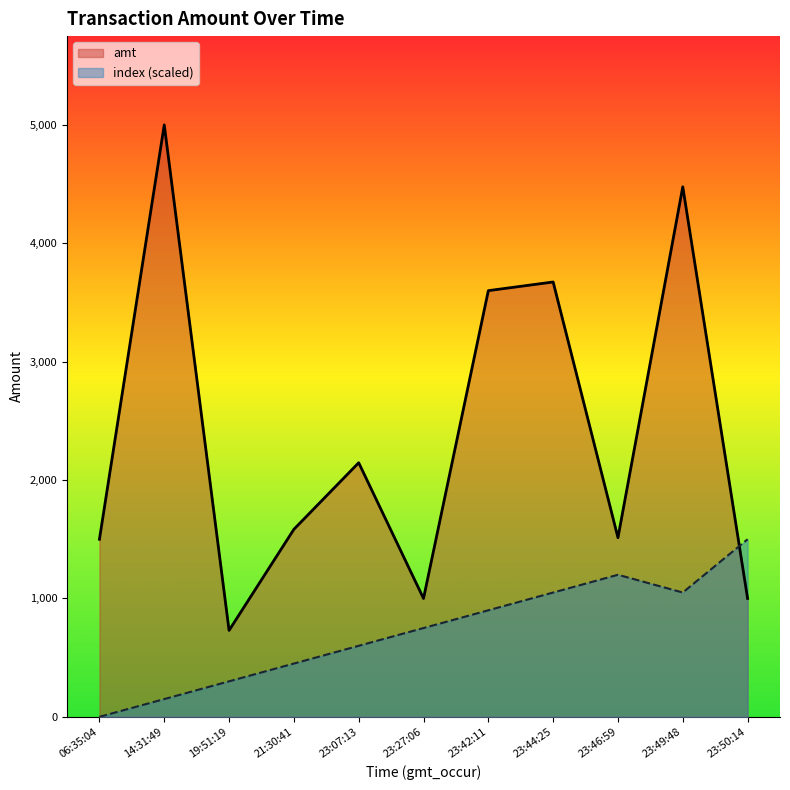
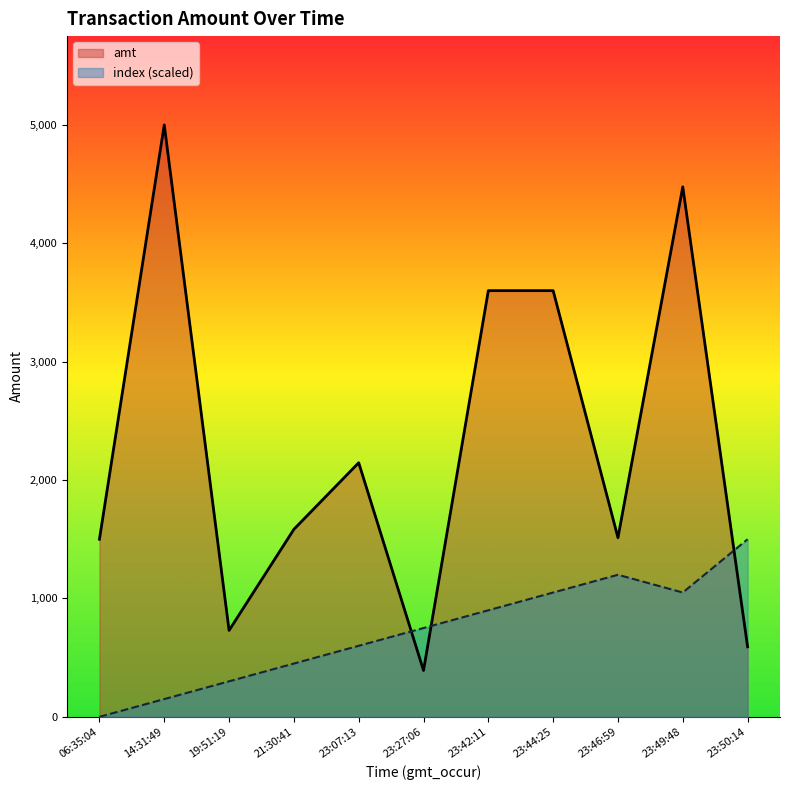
  {
    "amt": {
      "06:35:04": "1,500",
      "14:31:49": "5,000",
      "19:51:19": "730",
      "21:30:41": "1,580",
      "23:07:13": "2,150",
-     "23:27:06": "1,000",
+     "23:27:06": "390",
      "23:42:11": "3,600",
-     "23:44:25": "3,670",
+     "23:44:25": "3,600",
      "23:46:59": "1,510",
      "23:49:48": "4,480",
-     "23:50:14": "1,000"
+     "23:50:14": "590"
    },
    "index (scaled)": {
      "06:35:04": "0",
      "14:31:49": "150",
      "19:51:19": "300",
      "21:30:41": "450",
      "23:07:13": "600",
      "23:27:06": "750",
      "23:42:11": "900",
      "23:44:25": "1,050",
      "23:46:59": "1,200",
      "23:49:48": "1,050",
      "23:50:14": "1,500"
    }
  }
